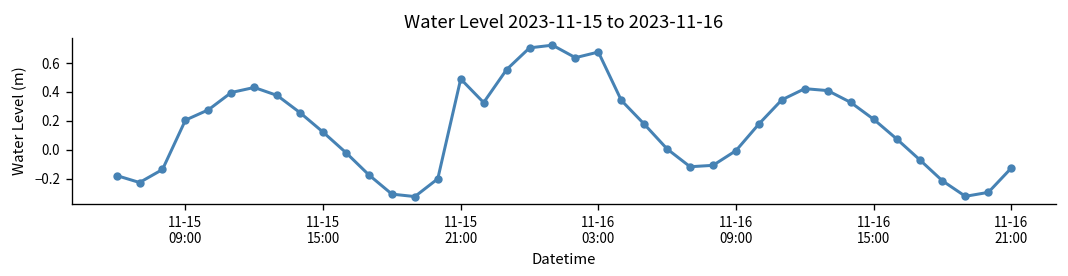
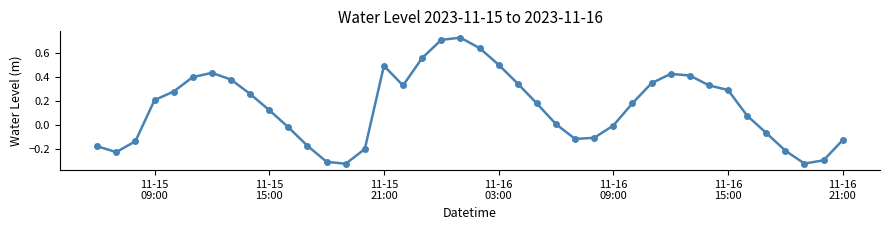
  {
    "11-15 09:00": 0.20,
    "11-15 15:00": 0.12,
    "11-15 21:00": 0.49,
-   "11-16 03:00": 0.68,
+   "11-16 03:00": 0.50,
    "11-16 09:00": -0.01,
-   "11-16 15:00": 0.21,
+   "11-16 15:00": 0.29,
    "11-16 21:00": -0.13
  }
